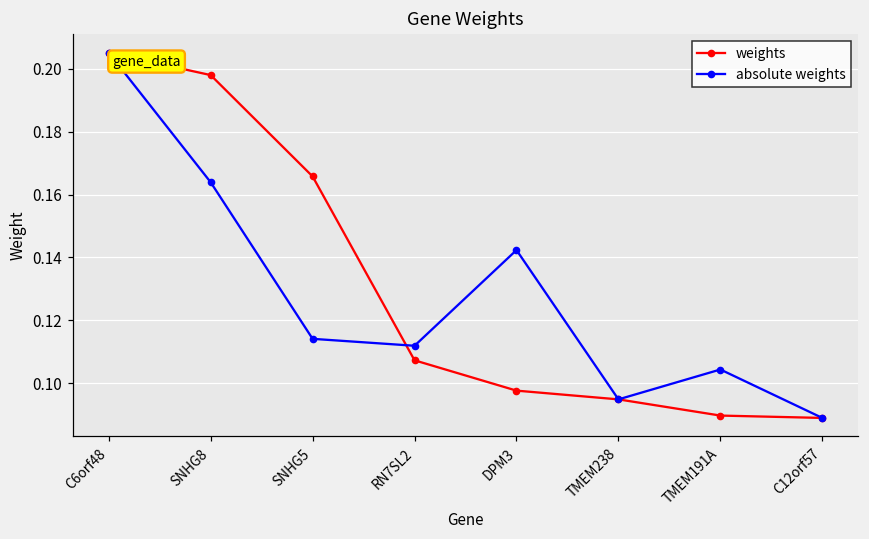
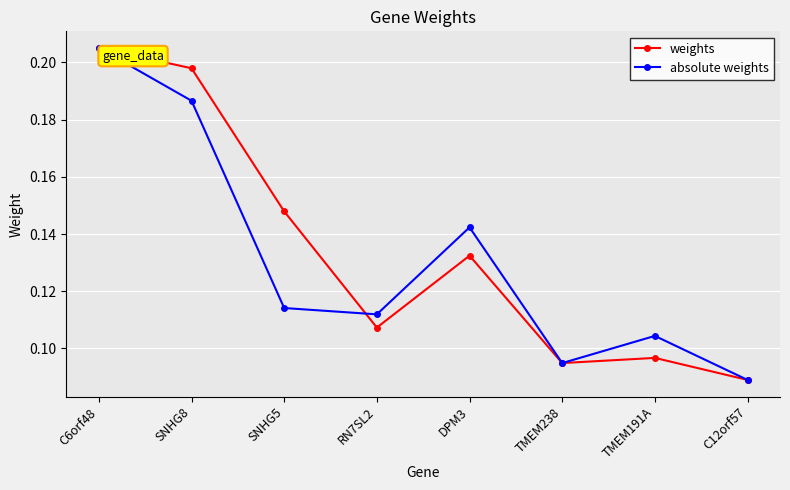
  {
    "weights": {
      "SNHG8": 0.198,
-     "SNHG5": 0.166,
+     "SNHG5": 0.148,
      "RN7SL2": 0.107,
-     "DPM3": 0.098,
-     "TMEM191A": 0.090
+     "DPM3": 0.132,
+     "TMEM191A": 0.097
    },
    "absolute weights": {
-     "SNHG8": 0.164,
+     "SNHG8": 0.187,
      "SNHG5": 0.114,
      "RN7SL2": 0.112,
      "DPM3": 0.142,
      "TMEM191A": 0.104
    }
  }
